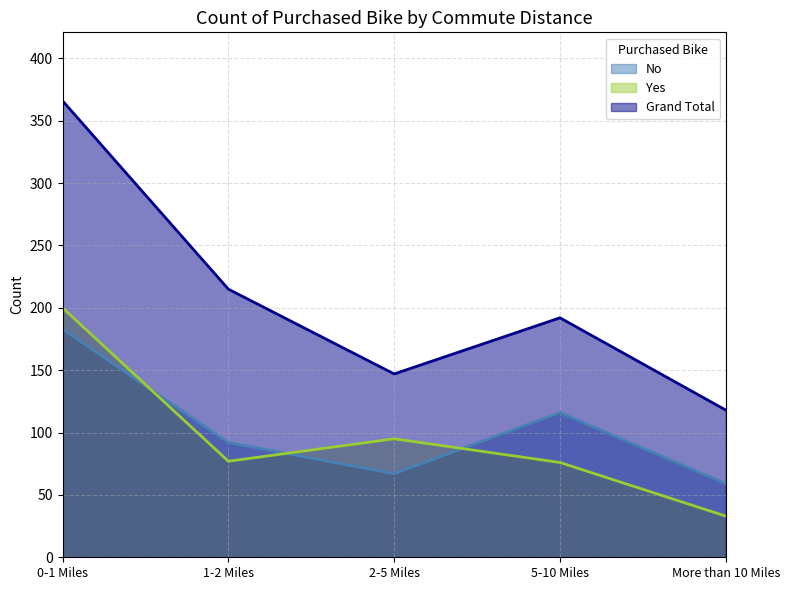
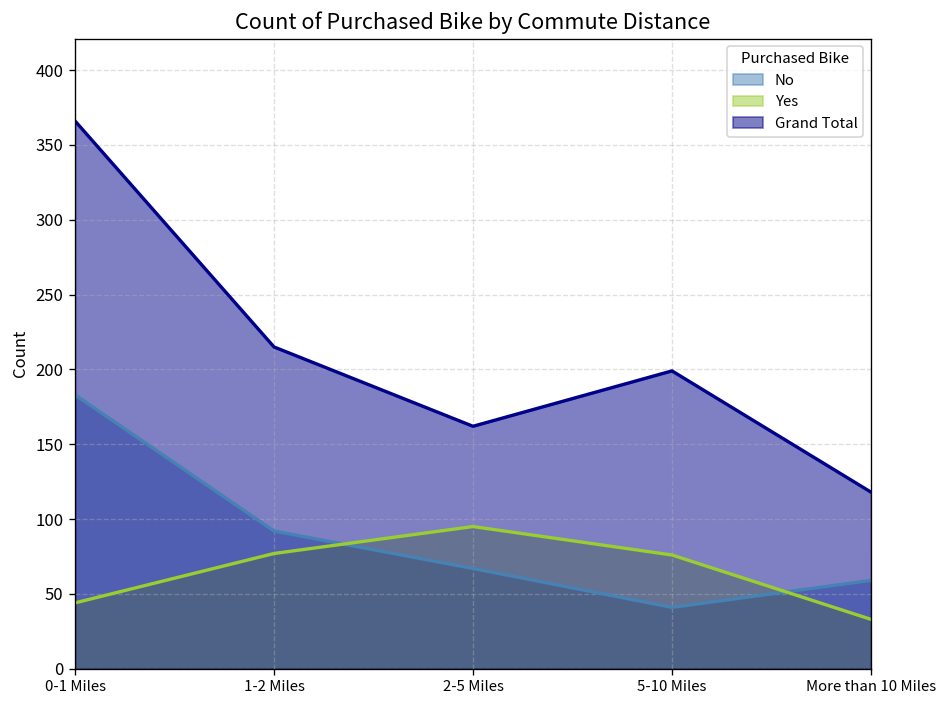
  {
    "No": {
      "0-1 Miles": 183,
      "1-2 Miles": 92,
      "2-5 Miles": 67,
-     "5-10 Miles": 116,
+     "5-10 Miles": 41,
      "More than 10 Miles": 59
    },
    "Yes": {
-     "0-1 Miles": 200,
+     "0-1 Miles": 44,
      "1-2 Miles": 77,
      "2-5 Miles": 95,
      "5-10 Miles": 76,
      "More than 10 Miles": 33
    },
    "Grand Total": {
      "0-1 Miles": 366,
      "1-2 Miles": 215,
-     "2-5 Miles": 147,
-     "5-10 Miles": 192,
+     "2-5 Miles": 162,
+     "5-10 Miles": 199,
      "More than 10 Miles": 118
    }
  }
